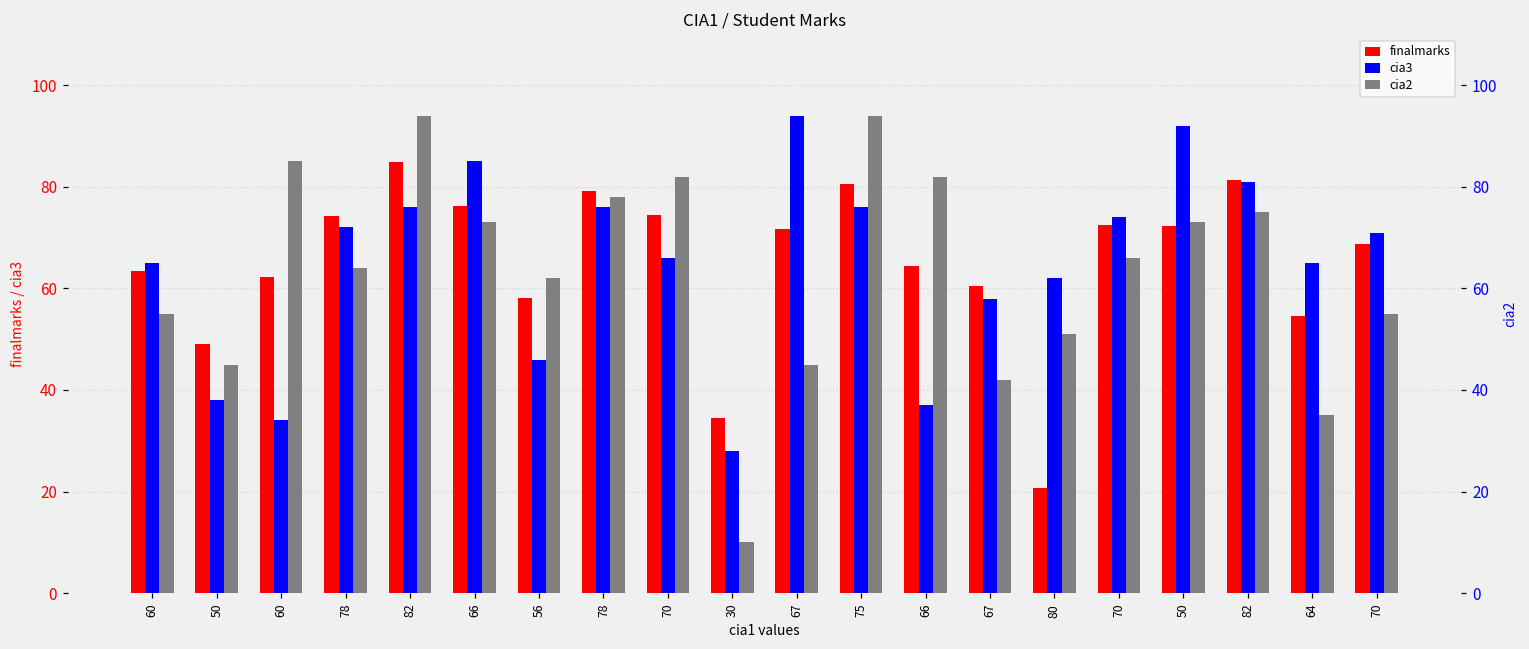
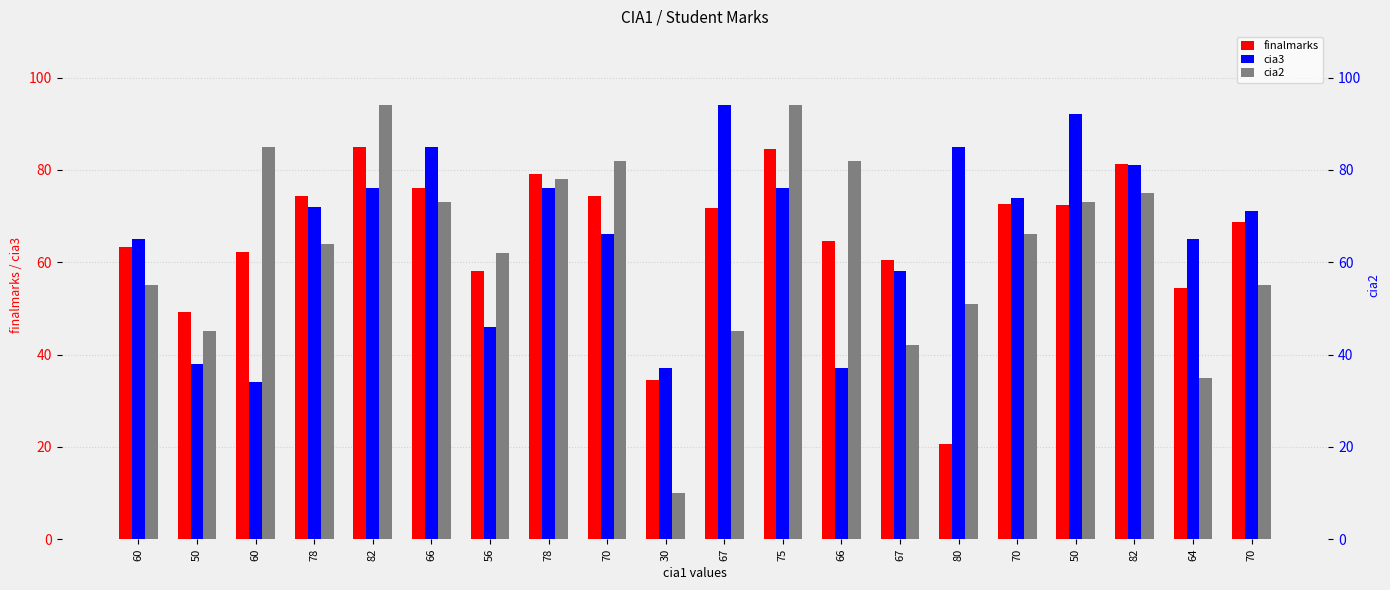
  {
    "finalmarks": {
      "56": 58,
      "30": 34,
-     "75": 81,
+     "75": 85,
      "80": 21,
      "64": 55
    },
    "cia3": {
      "56": 46,
-     "30": 28,
+     "30": 37,
      "75": 76,
-     "80": 62,
+     "80": 85,
      "64": 65
    },
    "cia2": {
      "56": 62,
      "30": 10,
      "75": 94,
      "80": 51,
      "64": 35
    }
  }
